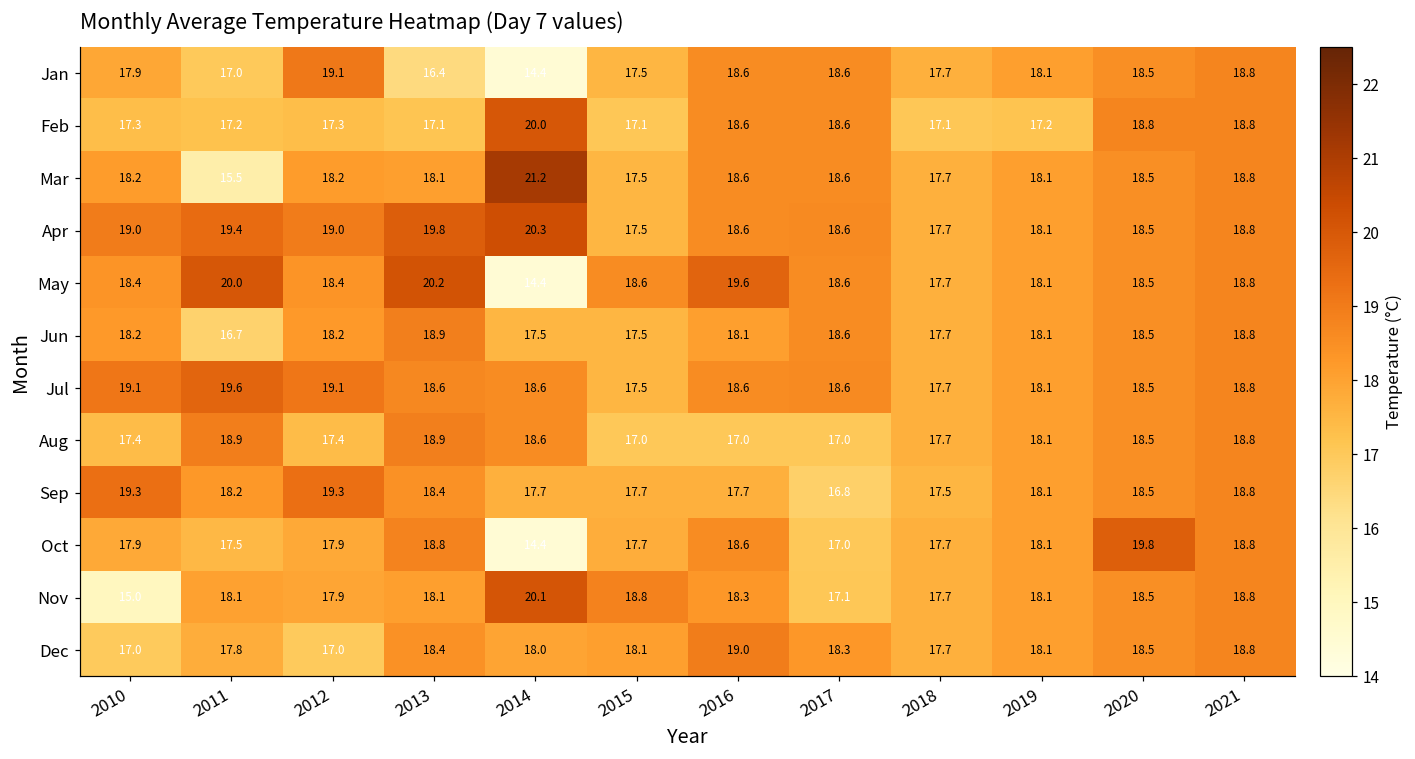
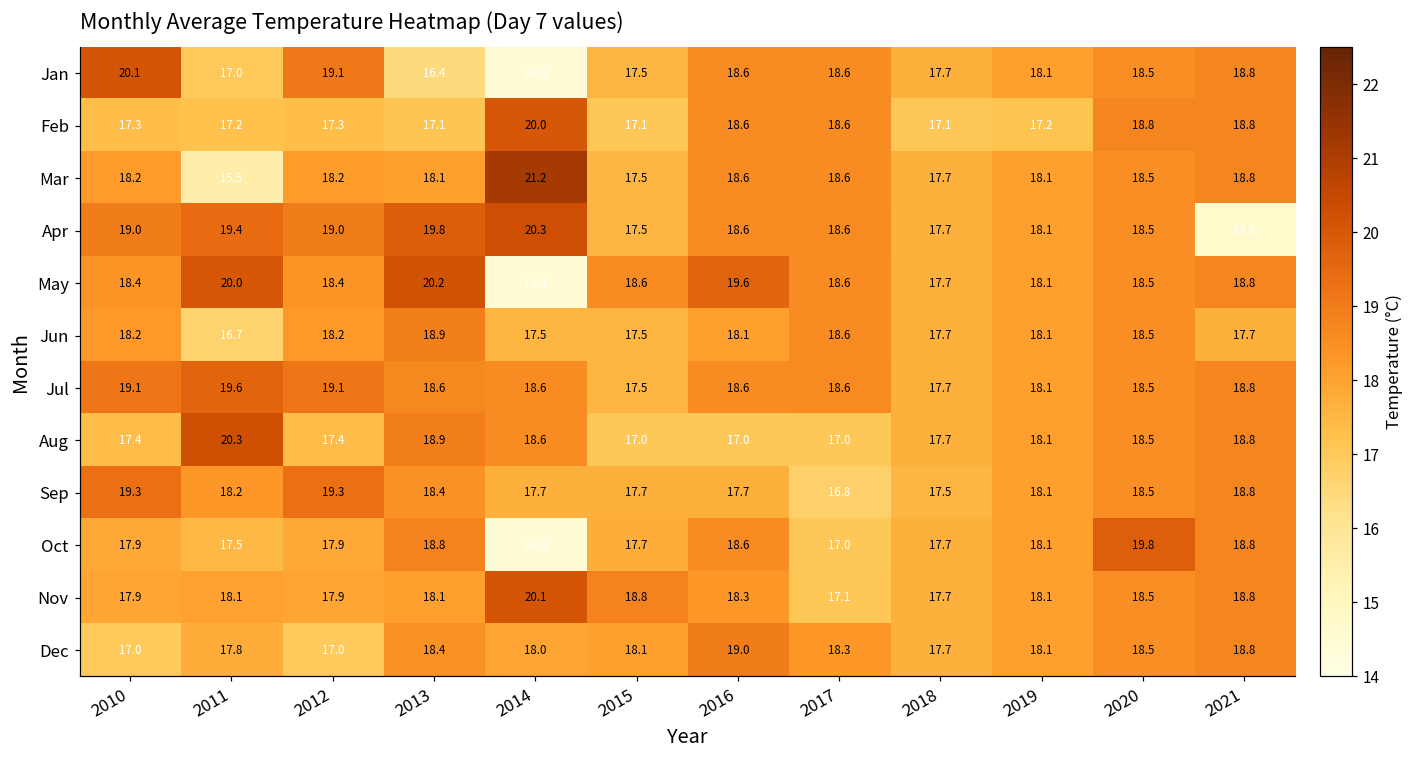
  {
    "Jan": {
-     "2010": 17.9,
+     "2010": 20.1,
      "2011": 17.0,
      "2012": 19.1,
      "2013": 16.4,
      "2015": 17.5,
      "2016": 18.6,
      "2017": 18.6,
      "2018": 17.7,
      "2019": 18.1,
      "2020": 18.5,
      "2021": 18.8
    },
    "Feb": {
      "2010": 17.3,
      "2011": 17.2,
      "2012": 17.3,
      "2013": 17.1,
      "2014": 20.0,
      "2015": 17.1,
      "2016": 18.6,
      "2017": 18.6,
      "2018": 17.1,
      "2019": 17.2,
      "2020": 18.8,
      "2021": 18.8
    },
    "Mar": {
      "2010": 18.2,
      "2011": 15.5,
      "2012": 18.2,
      "2013": 18.1,
      "2014": 21.2,
      "2015": 17.5,
      "2016": 18.6,
      "2017": 18.6,
      "2018": 17.7,
      "2019": 18.1,
      "2020": 18.5,
      "2021": 18.8
    },
    "Apr": {
      "2010": 19.0,
      "2011": 19.4,
      "2012": 19.0,
      "2013": 19.8,
      "2014": 20.3,
      "2015": 17.5,
      "2016": 18.6,
      "2017": 18.6,
      "2018": 17.7,
      "2019": 18.1,
      "2020": 18.5,
-     "2021": 18.8
+     "2021": 14.6
    },
    "May": {
      "2010": 18.4,
      "2011": 20.0,
      "2012": 18.4,
      "2013": 20.2,
      "2015": 18.6,
      "2016": 19.6,
      "2017": 18.6,
      "2018": 17.7,
      "2019": 18.1,
      "2020": 18.5,
      "2021": 18.8
    },
    "Jun": {
      "2010": 18.2,
      "2011": 16.7,
      "2012": 18.2,
      "2013": 18.9,
      "2014": 17.5,
      "2015": 17.5,
      "2016": 18.1,
      "2017": 18.6,
      "2018": 17.7,
      "2019": 18.1,
      "2020": 18.5,
-     "2021": 18.8
+     "2021": 17.7
    },
    "Jul": {
      "2010": 19.1,
      "2011": 19.6,
      "2012": 19.1,
      "2013": 18.6,
      "2014": 18.6,
      "2015": 17.5,
      "2016": 18.6,
      "2017": 18.6,
      "2018": 17.7,
      "2019": 18.1,
      "2020": 18.5,
      "2021": 18.8
    },
    "Aug": {
      "2010": 17.4,
-     "2011": 18.9,
+     "2011": 20.3,
      "2012": 17.4,
      "2013": 18.9,
      "2014": 18.6,
      "2015": 17.0,
      "2016": 17.0,
      "2017": 17.0,
      "2018": 17.7,
      "2019": 18.1,
      "2020": 18.5,
      "2021": 18.8
    },
    "Sep": {
      "2010": 19.3,
      "2011": 18.2,
      "2012": 19.3,
      "2013": 18.4,
      "2014": 17.7,
      "2015": 17.7,
      "2016": 17.7,
      "2017": 16.8,
      "2018": 17.5,
      "2019": 18.1,
      "2020": 18.5,
      "2021": 18.8
    },
    "Oct": {
      "2010": 17.9,
      "2011": 17.5,
      "2012": 17.9,
      "2013": 18.8,
      "2015": 17.7,
      "2016": 18.6,
      "2017": 17.0,
      "2018": 17.7,
      "2019": 18.1,
      "2020": 19.8,
      "2021": 18.8
    },
    "Nov": {
-     "2010": 15.0,
+     "2010": 17.9,
      "2011": 18.1,
      "2012": 17.9,
      "2013": 18.1,
      "2014": 20.1,
      "2015": 18.8,
      "2016": 18.3,
      "2017": 17.1,
      "2018": 17.7,
      "2019": 18.1,
      "2020": 18.5,
      "2021": 18.8
    },
    "Dec": {
      "2010": 17.0,
      "2011": 17.8,
      "2012": 17.0,
      "2013": 18.4,
      "2014": 18.0,
      "2015": 18.1,
      "2016": 19.0,
      "2017": 18.3,
      "2018": 17.7,
      "2019": 18.1,
      "2020": 18.5,
      "2021": 18.8
    }
  }
